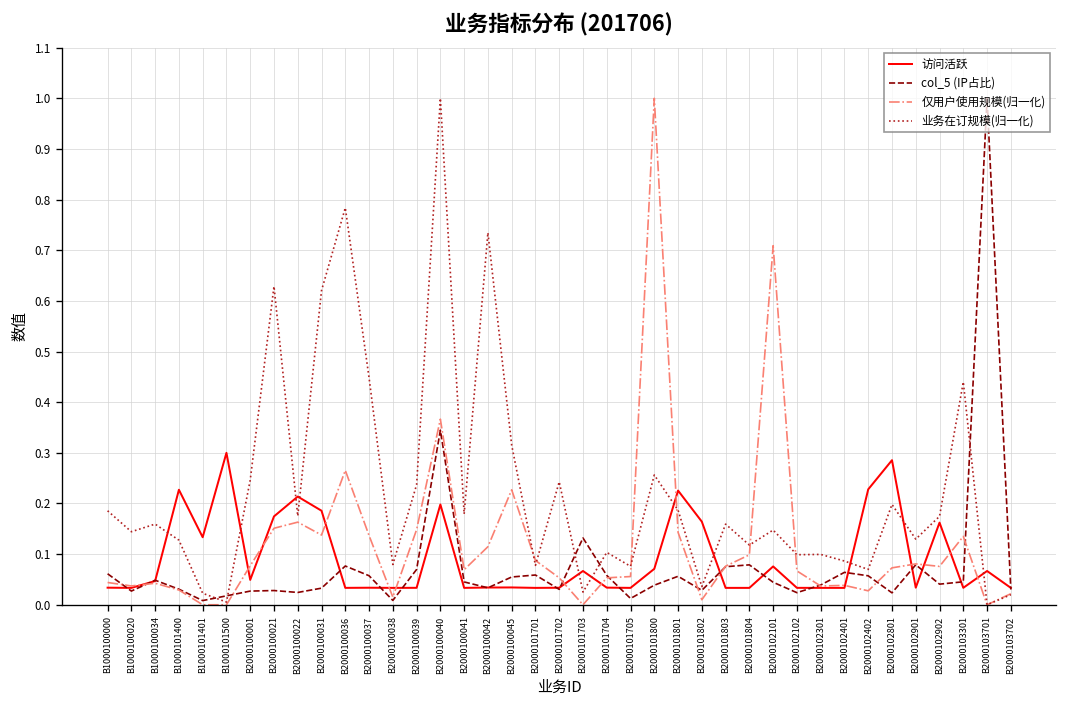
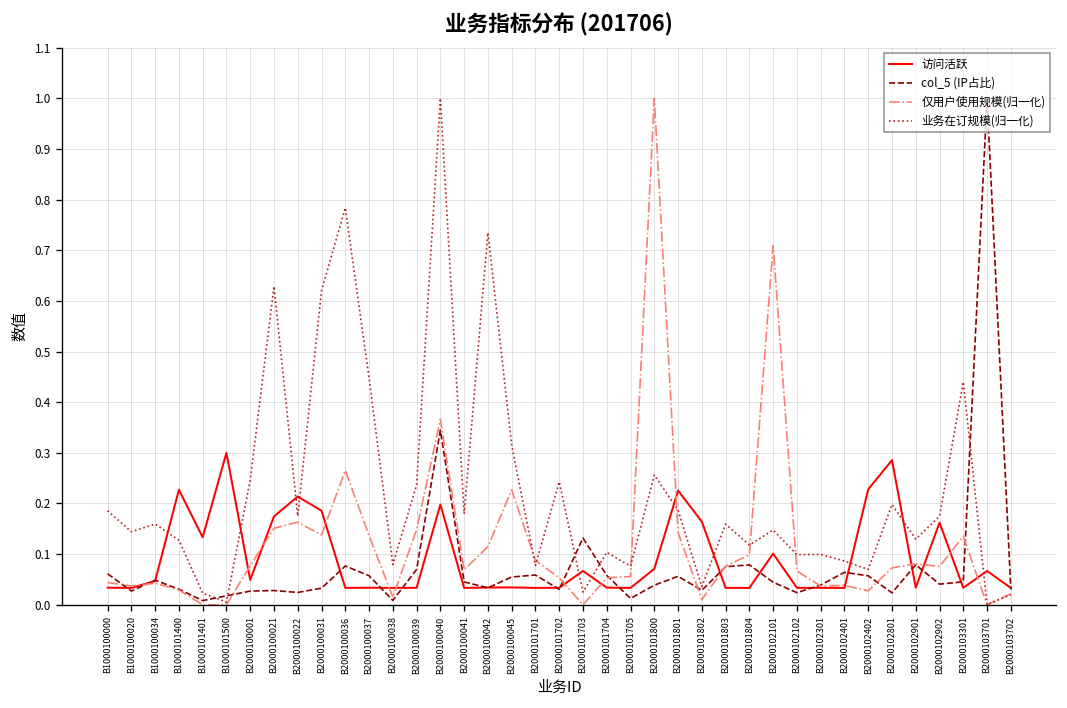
  {
    "访问活跃": {
      "B1000100000": 0.03,
      "B1000101400": 0.23,
      "B1000101401": 0.13,
      "B1000101500": 0.30,
      "B2000100001": 0.05,
      "B2000100021": 0.17,
      "B2000100022": 0.21,
      "B2000100031": 0.19,
      "B2000100036": 0.03,
      "B2000100037": 0.03,
      "B2000100038": 0.03,
      "B2000100039": 0.03,
      "B2000100040": 0.20,
      "B2000100041": 0.03,
      "B2000100045": 0.03,
      "B2000101701": 0.03,
      "B2000101703": 0.07,
      "B2000101704": 0.03,
      "B2000101705": 0.03,
      "B2000101800": 0.07,
      "B2000101801": 0.23,
      "B2000101802": 0.16,
      "B2000101803": 0.03,
      "B2000101804": 0.03,
-     "B2000102101": 0.08,
+     "B2000102101": 0.10,
      "B2000102102": 0.03,
      "B2000102402": 0.23,
      "B2000102801": 0.29,
      "B2000102901": 0.03,
      "B2000102902": 0.16,
      "B2000103301": 0.03,
      "B2000103701": 0.07
    },
    "col_5 (IP占比)": {
      "B1000100000": 0.06,
      "B1000100020": 0.03,
      "B1000101401": 0.01,
      "B1000101500": 0.02,
      "B2000100001": 0.03,
      "B2000100021": 0.03,
      "B2000100022": 0.02,
      "B2000100031": 0.03,
      "B2000100036": 0.08,
      "B2000100037": 0.06,
      "B2000100038": 0.01,
      "B2000100039": 0.07,
      "B2000100040": 0.34,
      "B2000100041": 0.05,
      "B2000100045": 0.05,
      "B2000101701": 0.06,
      "B2000101703": 0.13,
      "B2000101705": 0.01,
      "B2000101800": 0.04,
      "B2000101801": 0.06,
      "B2000101802": 0.03,
      "B2000101804": 0.08,
      "B2000102101": 0.04,
      "B2000102102": 0.02,
      "B2000102401": 0.06,
      "B2000102402": 0.06,
      "B2000102801": 0.02,
      "B2000102902": 0.04,
      "B2000103301": 0.05
    },
    "仅用户使用规模(归一化)": {
      "B1000100000": 0.04,
      "B1000101401": 0.00,
      "B2000100001": 0.08,
      "B2000100021": 0.15,
      "B2000100022": 0.16,
      "B2000100031": 0.14,
      "B2000100036": 0.27,
      "B2000100037": 0.14,
      "B2000100038": 0.02,
      "B2000100039": 0.15,
      "B2000100040": 0.37,
      "B2000100041": 0.07,
      "B2000100042": 0.11,
      "B2000100045": 0.23,
      "B2000101701": 0.09,
      "B2000101702": 0.05,
      "B2000101703": 0.00,
      "B2000101705": 0.06,
      "B2000101800": 1.00,
      "B2000101801": 0.14,
      "B2000101802": 0.01,
      "B2000101804": 0.10,
      "B2000102101": 0.71,
      "B2000102102": 0.07,
      "B2000102402": 0.03,
      "B2000102801": 0.07,
      "B2000102902": 0.08,
      "B2000103301": 0.14
    },
    "业务在订规模(归一化)": {
      "B1000100000": 0.19,
      "B1000100020": 0.14,
      "B1000100034": 0.16,
      "B1000101400": 0.13,
      "B1000101401": 0.02,
      "B2000100001": 0.25,
      "B2000100021": 0.63,
      "B2000100022": 0.18,
      "B2000100031": 0.62,
      "B2000100036": 0.78,
      "B2000100037": 0.45,
      "B2000100038": 0.08,
      "B2000100039": 0.24,
      "B2000100040": 1.00,
      "B2000100041": 0.18,
      "B2000100042": 0.73,
      "B2000100045": 0.32,
      "B2000101701": 0.08,
      "B2000101702": 0.24,
      "B2000101703": 0.03,
      "B2000101704": 0.10,
      "B2000101705": 0.08,
      "B2000101800": 0.26,
      "B2000101801": 0.19,
      "B2000101802": 0.04,
      "B2000101803": 0.16,
      "B2000101804": 0.12,
      "B2000102101": 0.15,
      "B2000102102": 0.10,
      "B2000102301": 0.10,
      "B2000102401": 0.09,
      "B2000102402": 0.07,
      "B2000102801": 0.20,
      "B2000102901": 0.13,
      "B2000102902": 0.17,
      "B2000103301": 0.44
    }
  }
